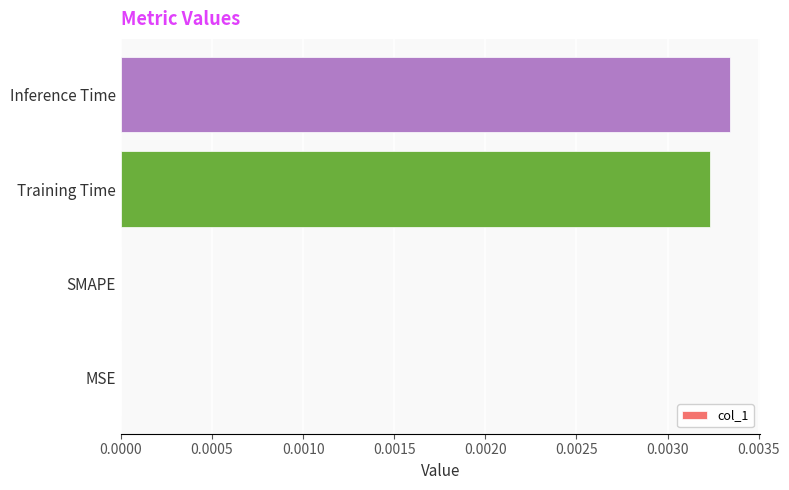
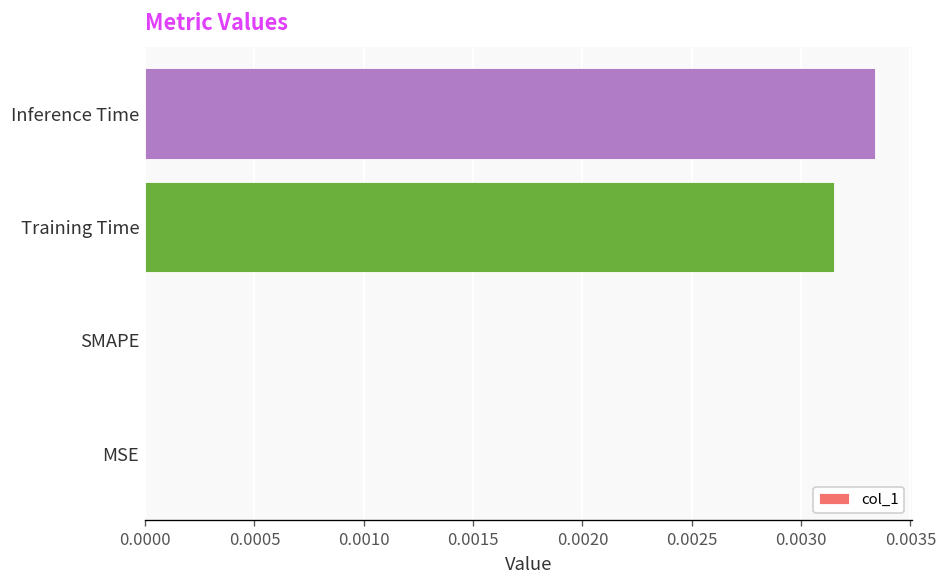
  {
    "Inference Time": 0.00334,
-   "Training Time": 0.00323,
+   "Training Time": 0.00315,
    "SMAPE": 0.00000,
    "MSE": 0.00000
  }
